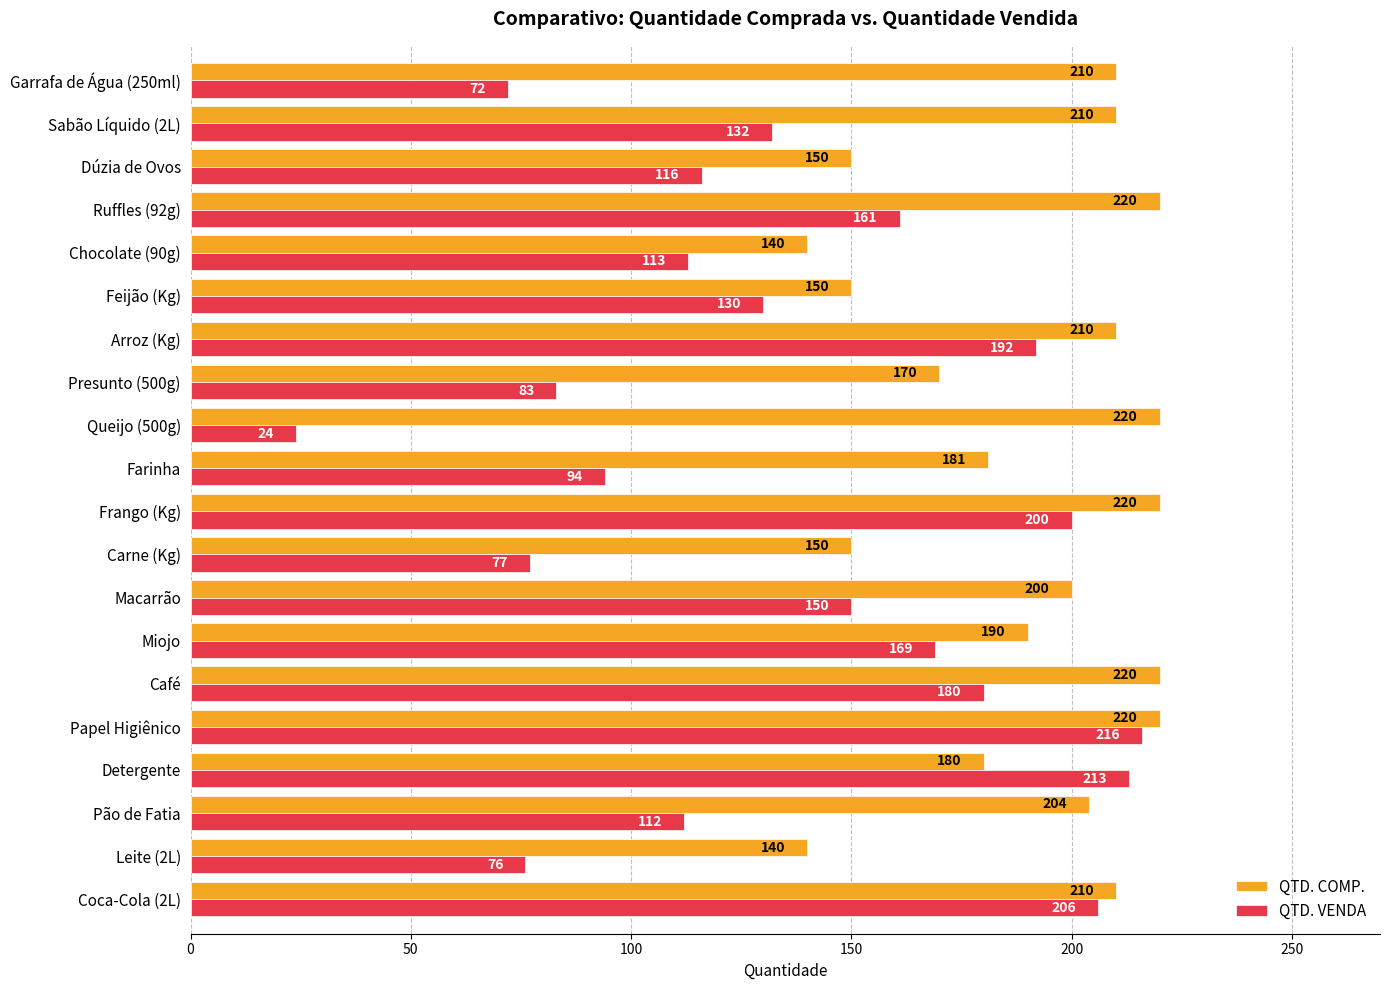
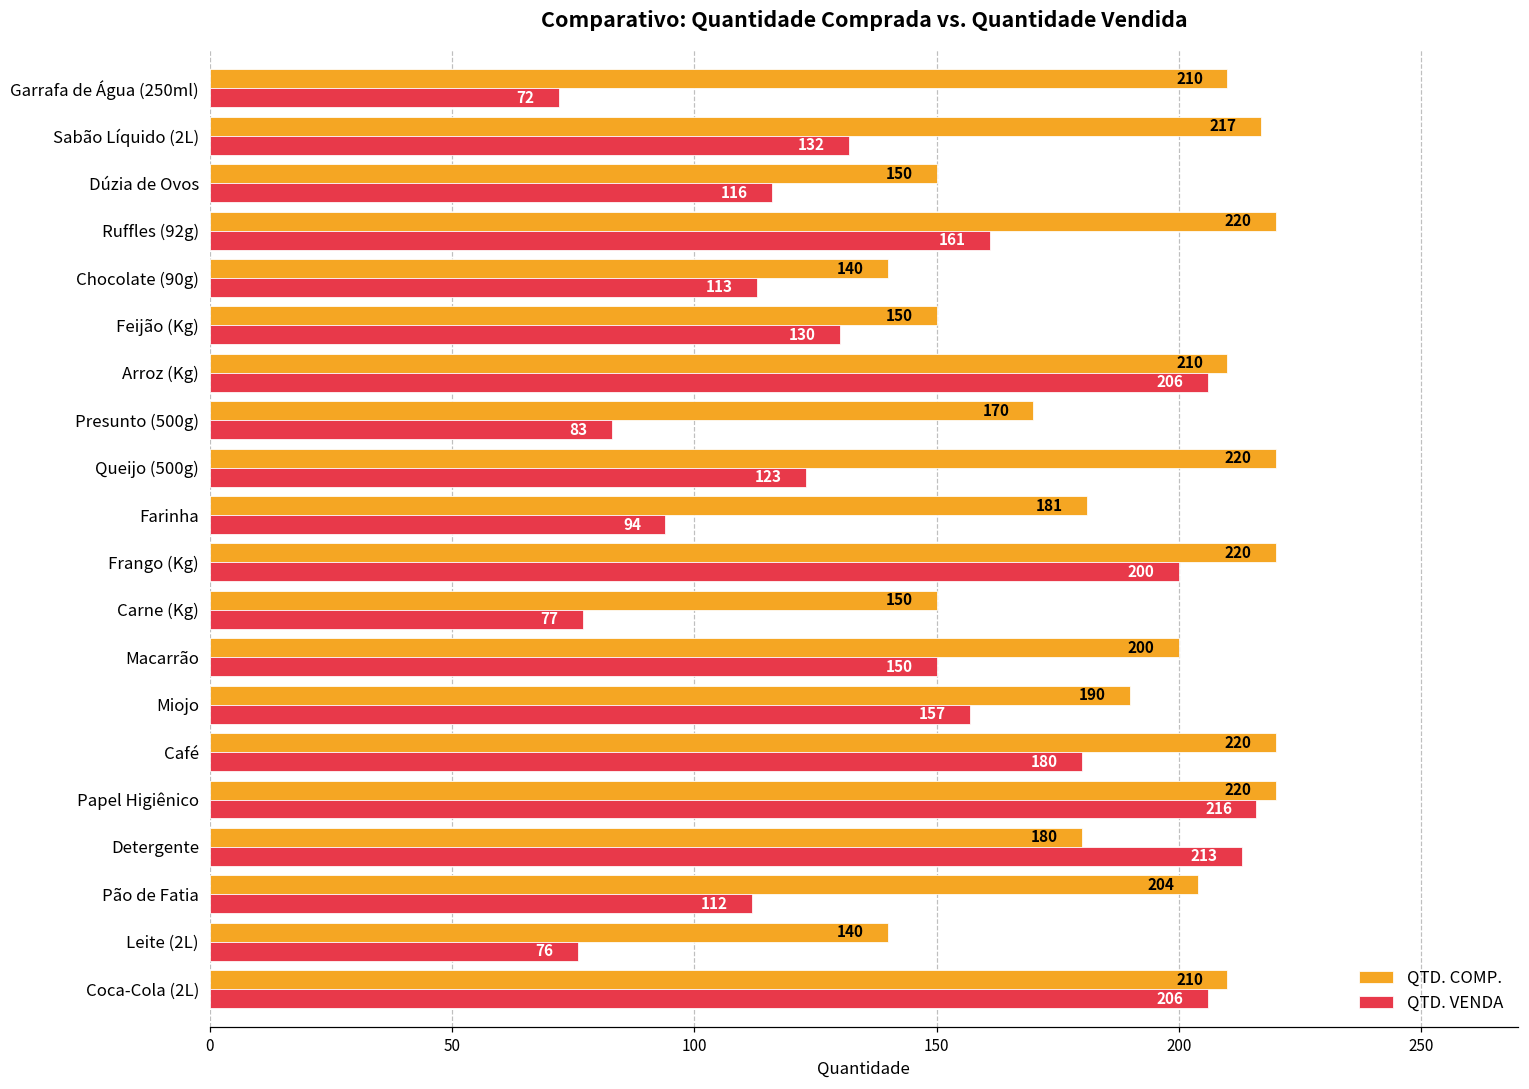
  {
    "QTD. COMP.": {
      "Garrafa de Água (250ml)": 210,
-     "Sabão Líquido (2L)": 210,
+     "Sabão Líquido (2L)": 217,
      "Dúzia de Ovos": 150,
      "Ruffles (92g)": 220,
      "Chocolate (90g)": 140,
      "Feijão (Kg)": 150,
      "Arroz (Kg)": 210,
      "Presunto (500g)": 170,
      "Queijo (500g)": 220,
      "Farinha": 181,
      "Frango (Kg)": 220,
      "Carne (Kg)": 150,
      "Macarrão": 200,
      "Miojo": 190,
      "Café": 220,
      "Papel Higiênico": 220,
      "Detergente": 180,
      "Pão de Fatia": 204,
      "Leite (2L)": 140,
      "Coca-Cola (2L)": 210
    },
    "QTD. VENDA": {
      "Garrafa de Água (250ml)": 72,
      "Sabão Líquido (2L)": 132,
      "Dúzia de Ovos": 116,
      "Ruffles (92g)": 161,
      "Chocolate (90g)": 113,
      "Feijão (Kg)": 130,
-     "Arroz (Kg)": 192,
+     "Arroz (Kg)": 206,
      "Presunto (500g)": 83,
-     "Queijo (500g)": 24,
+     "Queijo (500g)": 123,
      "Farinha": 94,
      "Frango (Kg)": 200,
      "Carne (Kg)": 77,
      "Macarrão": 150,
-     "Miojo": 169,
+     "Miojo": 157,
      "Café": 180,
      "Papel Higiênico": 216,
      "Detergente": 213,
      "Pão de Fatia": 112,
      "Leite (2L)": 76,
      "Coca-Cola (2L)": 206
    }
  }
